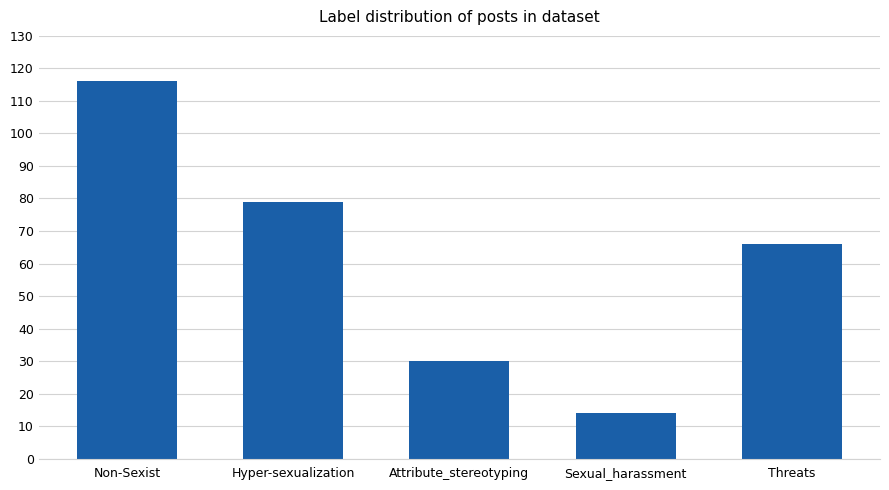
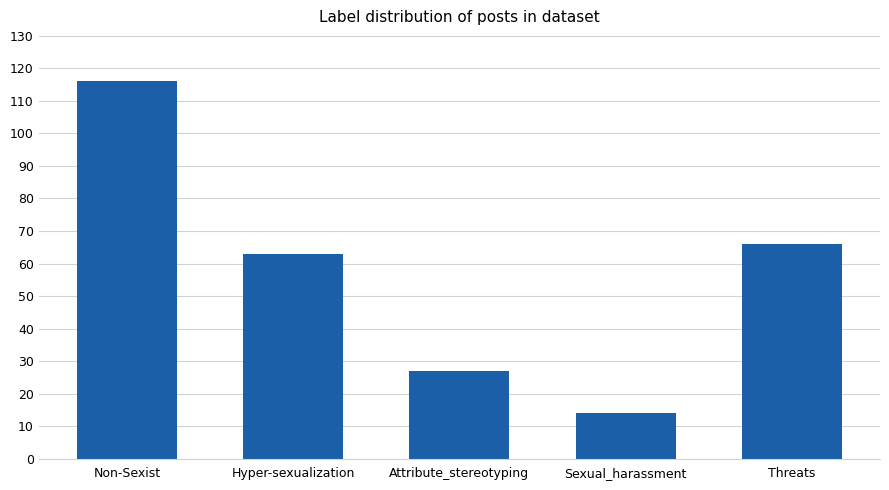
  {
    "Non-Sexist": 116,
-   "Hyper-sexualization": 79,
-   "Attribute_stereotyping": 30,
+   "Hyper-sexualization": 63,
+   "Attribute_stereotyping": 27,
    "Sexual_harassment": 14,
    "Threats": 66
  }
